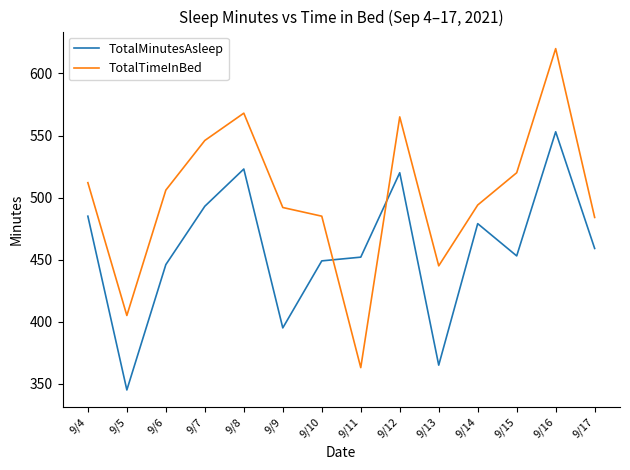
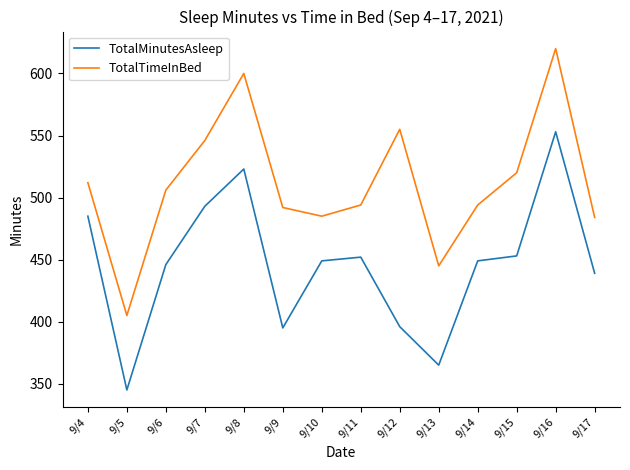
  {
    "TotalMinutesAsleep": {
      "9/4": 485,
      "9/5": 345,
      "9/6": 446,
      "9/7": 493,
      "9/8": 523,
      "9/9": 395,
      "9/10": 449,
      "9/11": 452,
-     "9/12": 520,
+     "9/12": 396,
      "9/13": 365,
-     "9/14": 479,
+     "9/14": 449,
      "9/15": 453,
      "9/16": 553,
-     "9/17": 459
+     "9/17": 439
    },
    "TotalTimeInBed": {
      "9/4": 512,
      "9/5": 405,
      "9/6": 506,
      "9/7": 546,
-     "9/8": 568,
+     "9/8": 600,
      "9/9": 492,
      "9/10": 485,
-     "9/11": 363,
-     "9/12": 565,
+     "9/11": 494,
+     "9/12": 555,
      "9/13": 445,
      "9/14": 494,
      "9/15": 520,
      "9/16": 620,
      "9/17": 484
    }
  }
